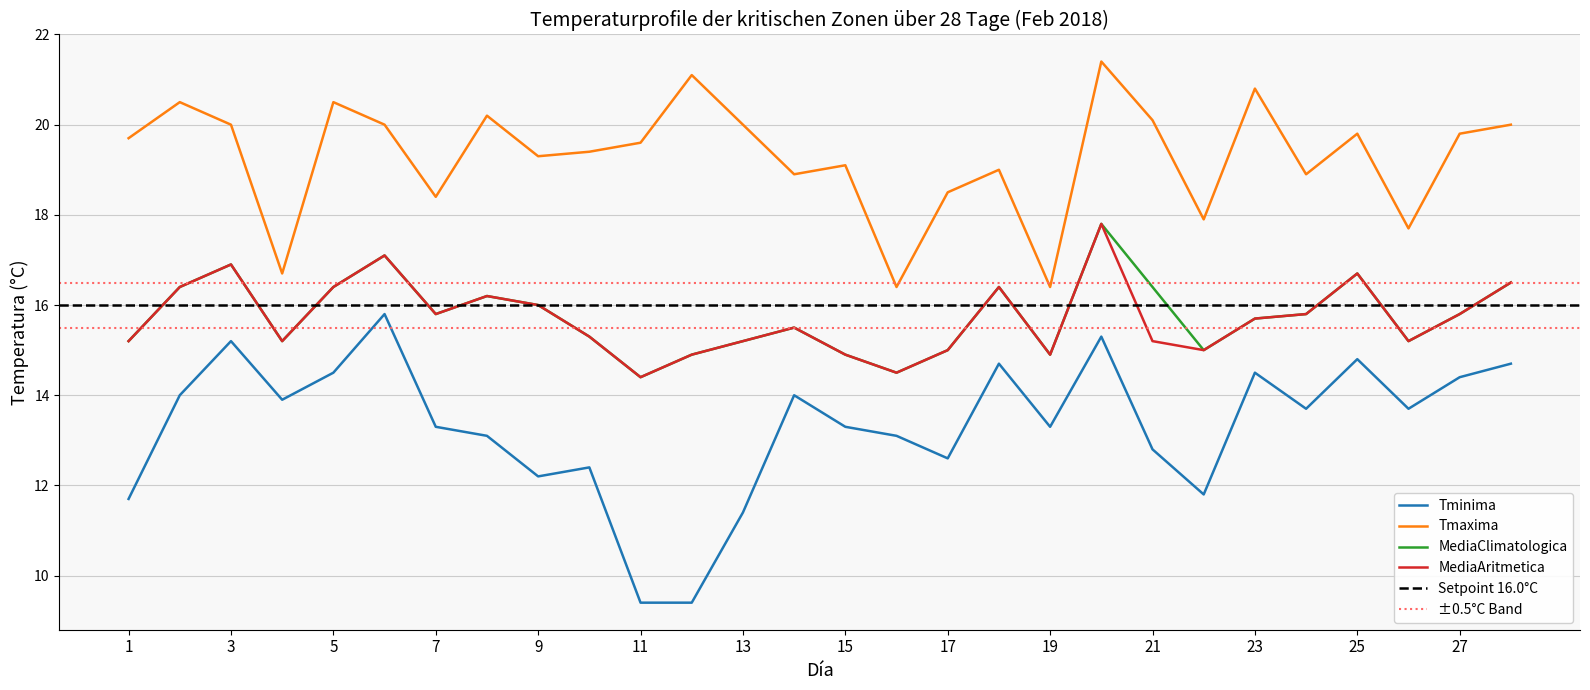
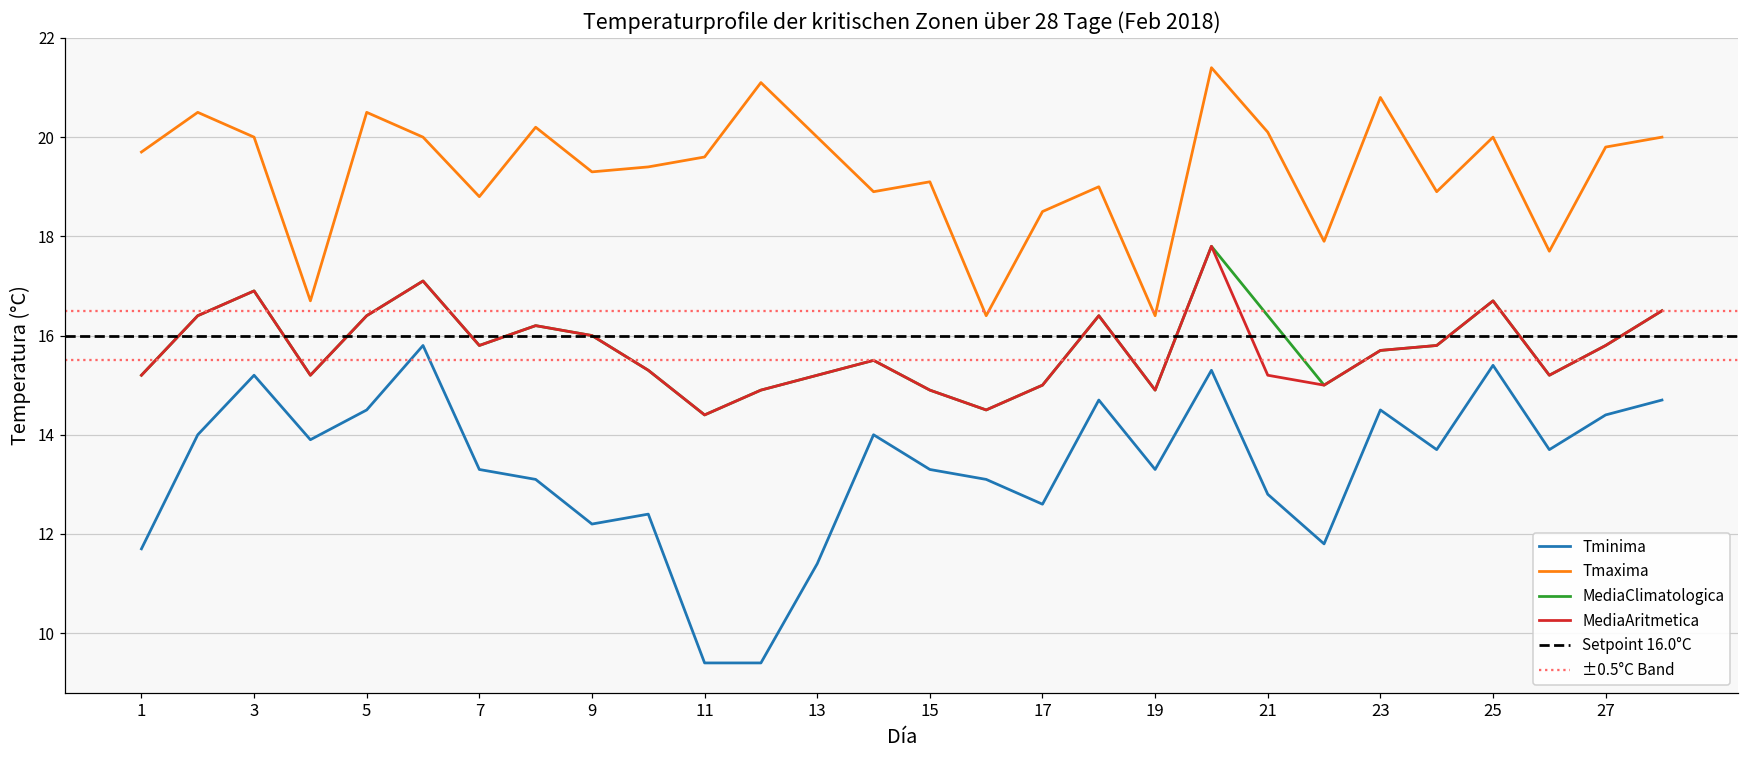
  {
    "Tminima": {
      "1": 11.7,
      "3": 15.2,
      "5": 14.5,
      "7": 13.3,
      "9": 12.2,
      "11": 9.4,
      "13": 11.4,
      "15": 13.3,
      "17": 12.6,
      "19": 13.3,
      "21": 12.8,
      "23": 14.5,
-     "25": 14.8,
+     "25": 15.4,
      "27": 14.4
    },
    "Tmaxima": {
      "1": 19.7,
      "3": 20.0,
      "5": 20.5,
-     "7": 18.4,
+     "7": 18.8,
      "9": 19.3,
      "11": 19.6,
      "13": 20.0,
      "15": 19.1,
      "17": 18.5,
      "19": 16.4,
      "21": 20.1,
      "23": 20.8,
-     "25": 19.8,
+     "25": 20.0,
      "27": 19.8
    },
    "MediaClimatologica": {
      "21": 16.4
    },
    "MediaAritmetica": {
      "21": 15.2
    }
  }
